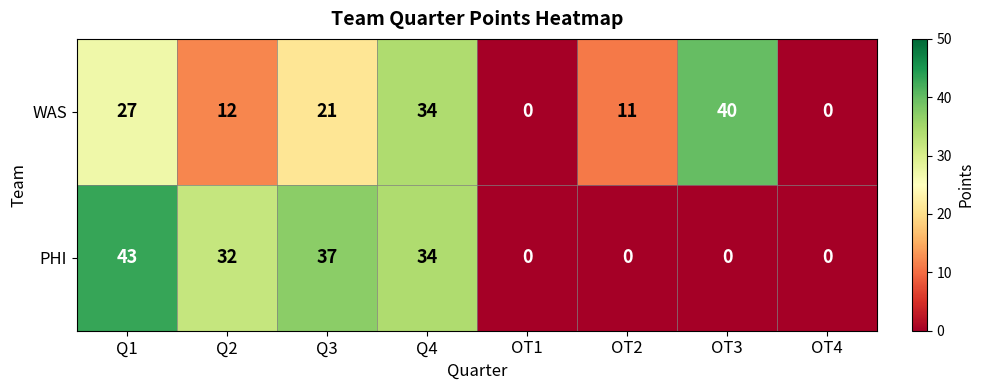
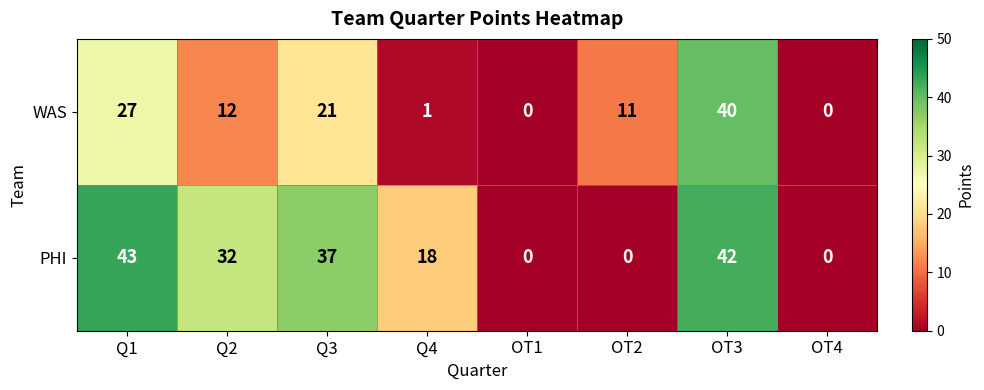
  {
    "WAS": {
      "Q1": 27,
      "Q2": 12,
      "Q3": 21,
-     "Q4": 34,
+     "Q4": 1,
      "OT1": 0,
      "OT2": 11,
      "OT3": 40,
      "OT4": 0
    },
    "PHI": {
      "Q1": 43,
      "Q2": 32,
      "Q3": 37,
-     "Q4": 34,
+     "Q4": 18,
      "OT1": 0,
      "OT2": 0,
-     "OT3": 0,
+     "OT3": 42,
      "OT4": 0
    }
  }
